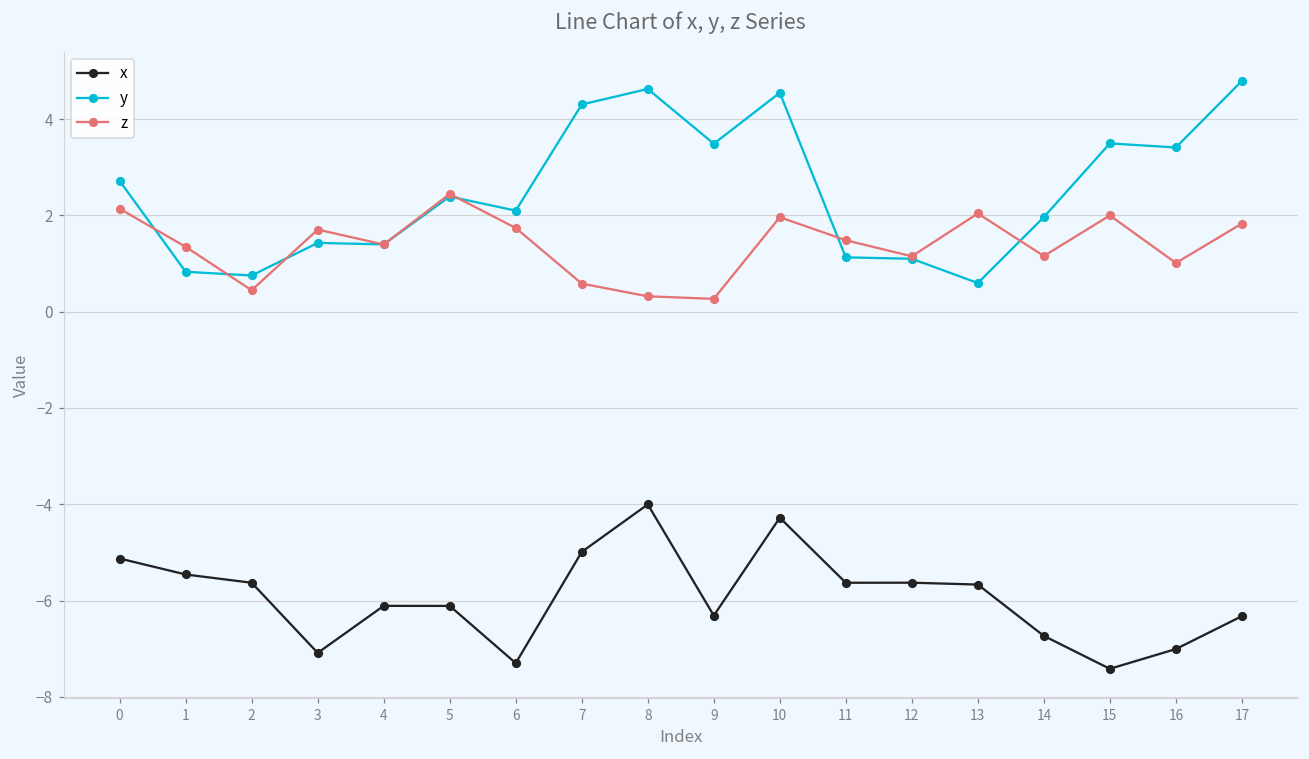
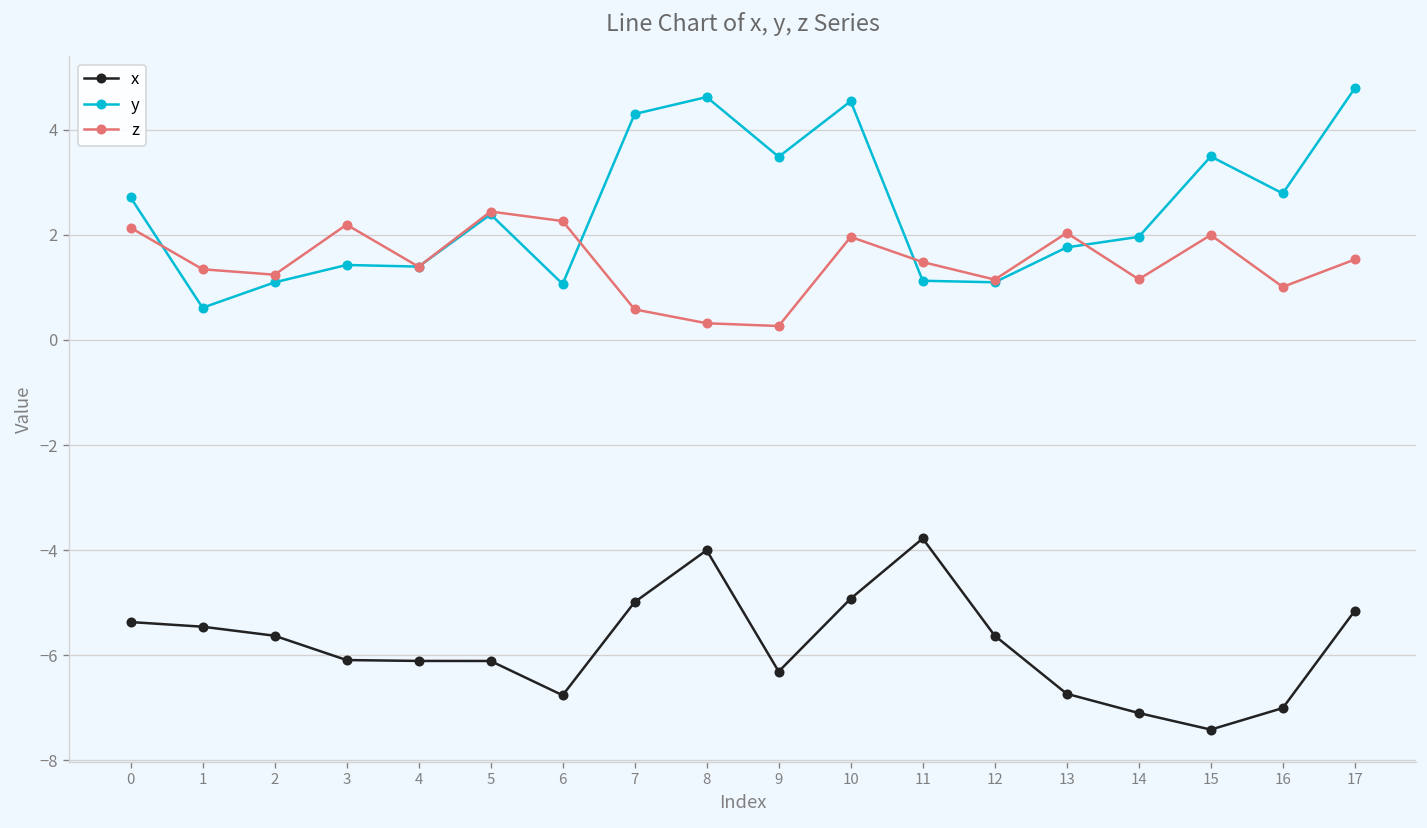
  {
    "x": {
-     "0": -5.1,
+     "0": -5.4,
      "1": -5.5,
      "2": -5.6,
-     "3": -7.1,
+     "3": -6.1,
      "4": -6.1,
      "5": -6.1,
-     "6": -7.3,
+     "6": -6.8,
      "7": -5.0,
      "8": -4.0,
      "9": -6.3,
-     "10": -4.3,
-     "11": -5.6,
+     "10": -4.9,
+     "11": -3.8,
      "12": -5.6,
-     "13": -5.7,
-     "14": -6.7,
+     "13": -6.7,
+     "14": -7.1,
      "15": -7.4,
      "16": -7.0,
-     "17": -6.3
+     "17": -5.2
    },
    "y": {
      "0": 2.7,
-     "1": 0.8,
-     "2": 0.8,
+     "1": 0.6,
+     "2": 1.1,
      "3": 1.4,
-     "6": 2.1,
+     "6": 1.1,
      "7": 4.3,
      "8": 4.6,
      "9": 3.5,
      "10": 4.5,
      "11": 1.1,
-     "13": 0.6,
+     "13": 1.8,
      "14": 2.0,
      "15": 3.5,
-     "16": 3.4,
+     "16": 2.8,
      "17": 4.8
    },
    "z": {
      "0": 2.1,
      "1": 1.3,
-     "2": 0.4,
-     "3": 1.7,
-     "6": 1.7,
+     "2": 1.2,
+     "3": 2.2,
+     "6": 2.3,
      "7": 0.6,
      "8": 0.3,
      "9": 0.3,
      "10": 2.0,
      "11": 1.5,
      "13": 2.0,
      "14": 1.2,
      "15": 2.0,
      "16": 1.0,
-     "17": 1.8
+     "17": 1.5
    }
  }
